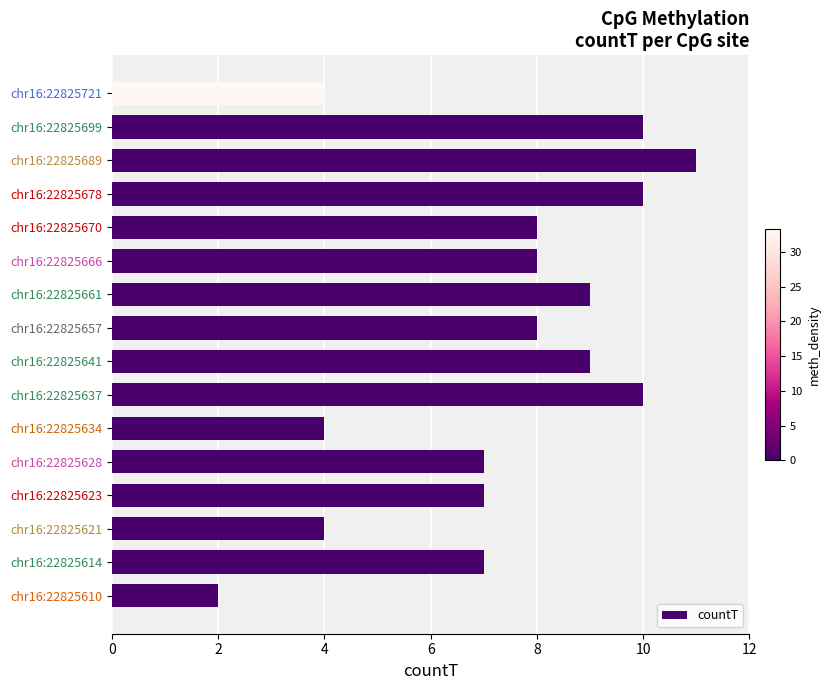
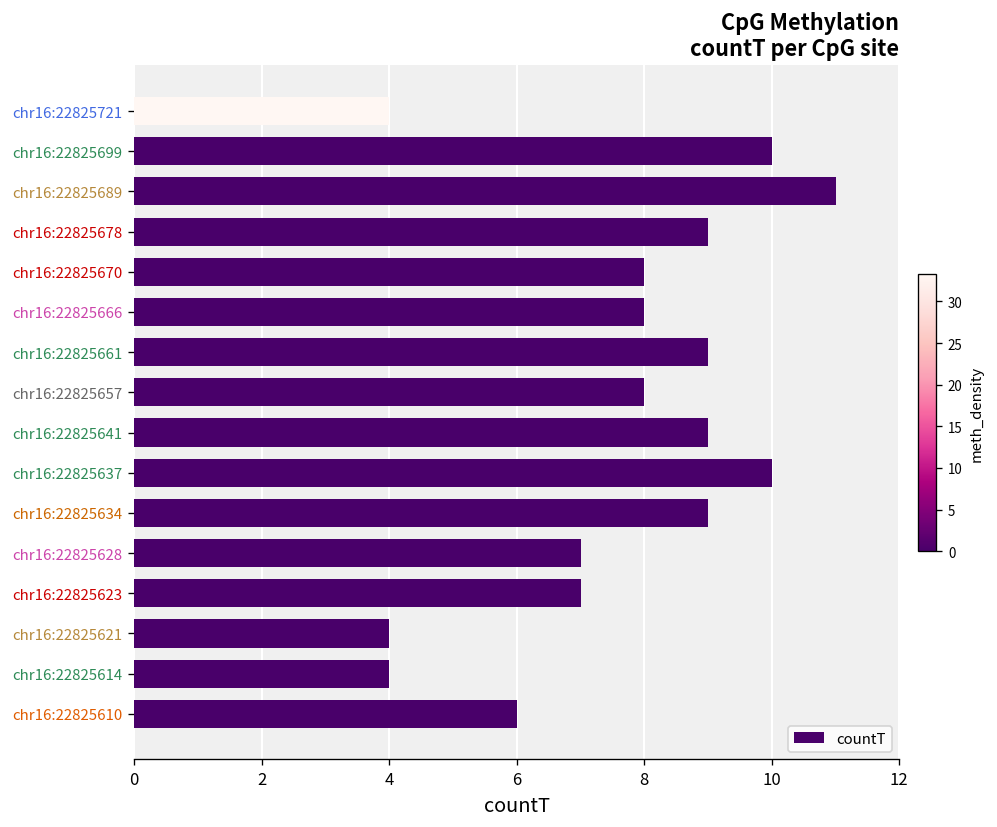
  {
    "chr16:22825721": 4,
    "chr16:22825699": 10,
    "chr16:22825689": 11,
-   "chr16:22825678": 10,
+   "chr16:22825678": 9,
    "chr16:22825670": 8,
    "chr16:22825666": 8,
    "chr16:22825661": 9,
    "chr16:22825657": 8,
    "chr16:22825641": 9,
    "chr16:22825637": 10,
-   "chr16:22825634": 4,
+   "chr16:22825634": 9,
    "chr16:22825628": 7,
    "chr16:22825623": 7,
    "chr16:22825621": 4,
-   "chr16:22825614": 7,
-   "chr16:22825610": 2
+   "chr16:22825614": 4,
+   "chr16:22825610": 6
  }
